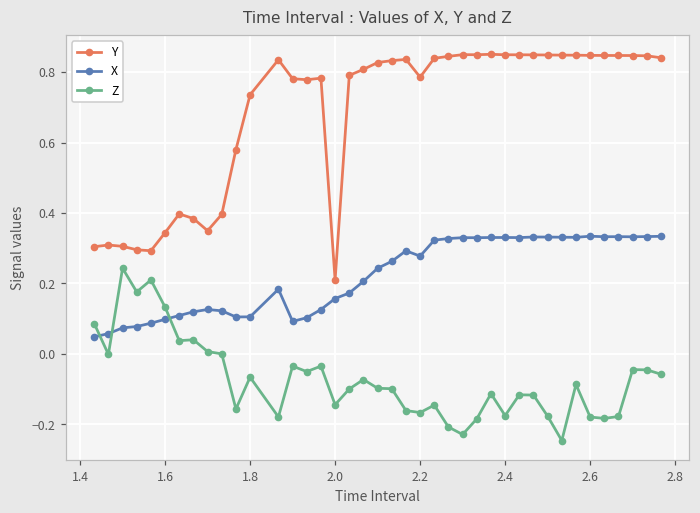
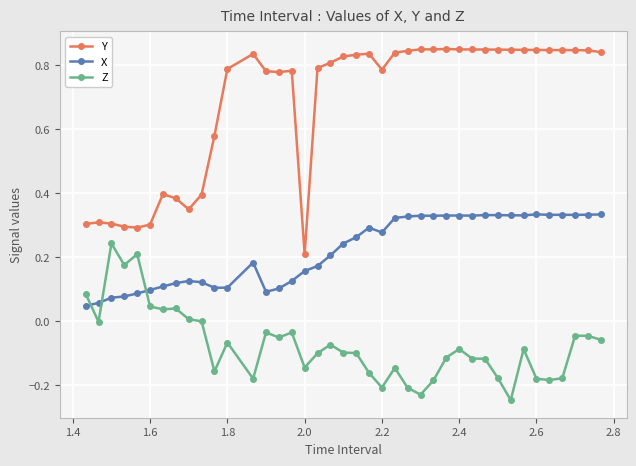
  {
    "Y": {
-     "1.6": 0.34,
-     "1.8": 0.74,
+     "1.6": 0.30,
+     "1.8": 0.79,
      "2.0": 0.21,
      "2.2": 0.79,
      "2.4": 0.85,
      "2.6": 0.85
    },
    "X": {
      "1.6": 0.10,
      "1.8": 0.11,
      "2.0": 0.16,
      "2.2": 0.28,
      "2.4": 0.33,
      "2.6": 0.33
    },
    "Z": {
-     "1.6": 0.13,
+     "1.6": 0.05,
      "1.8": -0.07,
      "2.0": -0.14,
-     "2.2": -0.17,
-     "2.4": -0.18,
+     "2.2": -0.21,
+     "2.4": -0.09,
      "2.6": -0.18
    }
  }
